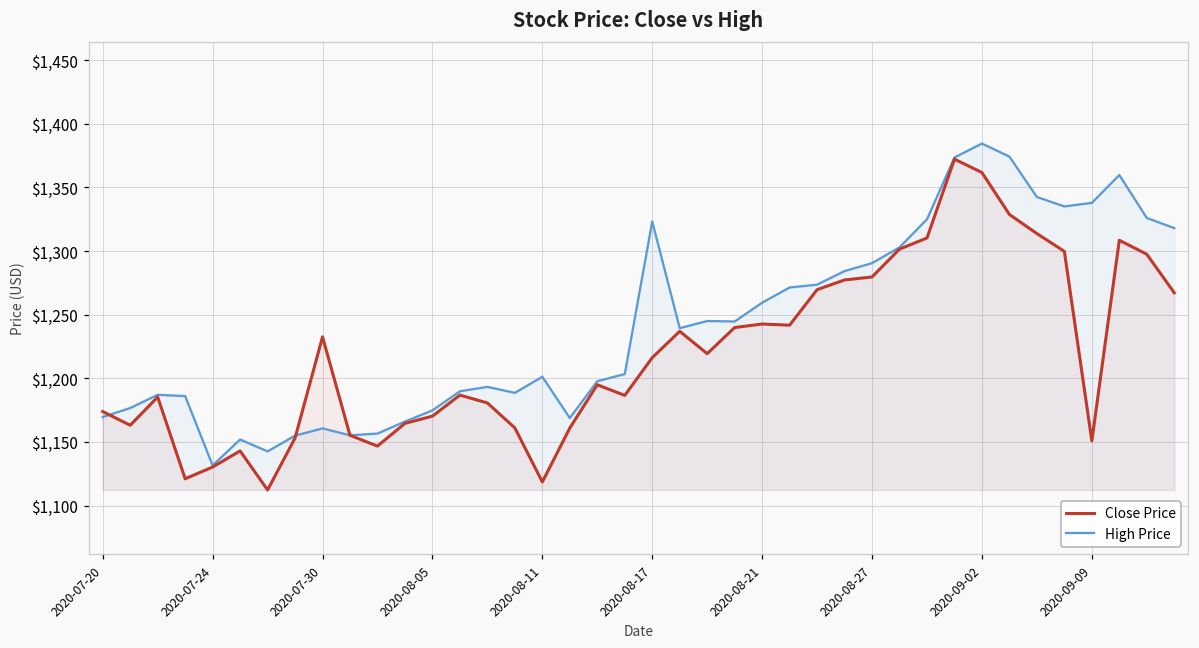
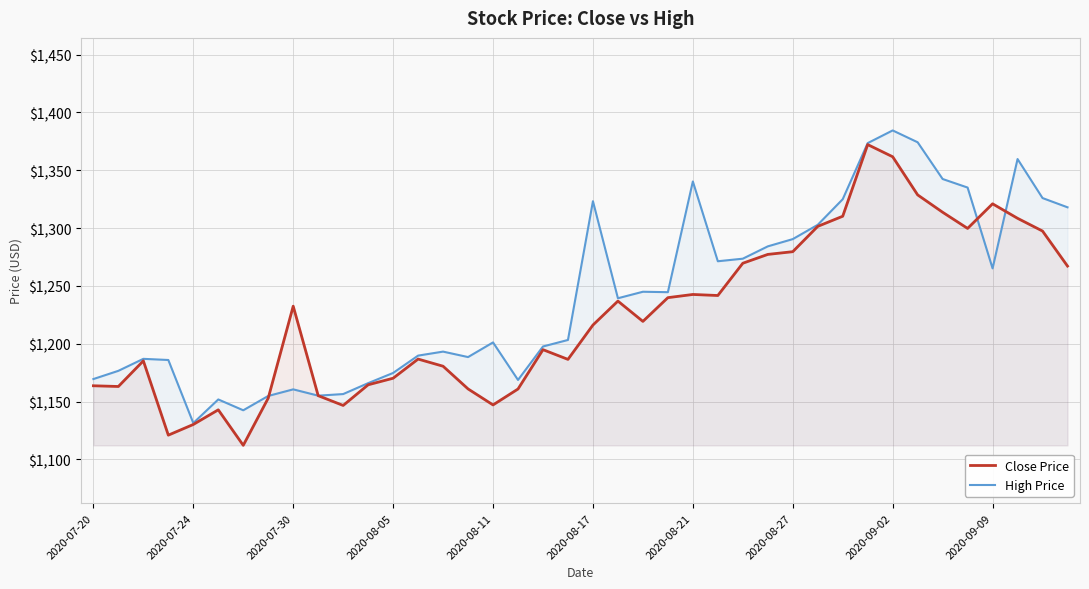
  {
    "Close Price": {
-     "2020-07-20": "$1,174",
+     "2020-07-20": "$1,164",
      "2020-07-30": "$1,233",
      "2020-08-05": "$1,170",
-     "2020-08-11": "$1,119",
+     "2020-08-11": "$1,147",
      "2020-08-17": "$1,216",
      "2020-08-21": "$1,243",
      "2020-08-27": "$1,280",
      "2020-09-02": "$1,362",
-     "2020-09-09": "$1,151"
+     "2020-09-09": "$1,321"
    },
    "High Price": {
      "2020-07-20": "$1,170",
      "2020-07-30": "$1,161",
      "2020-08-05": "$1,175",
      "2020-08-11": "$1,201",
      "2020-08-17": "$1,323",
-     "2020-08-21": "$1,259",
+     "2020-08-21": "$1,340",
      "2020-08-27": "$1,291",
      "2020-09-02": "$1,384",
-     "2020-09-09": "$1,338"
+     "2020-09-09": "$1,265"
    }
  }
